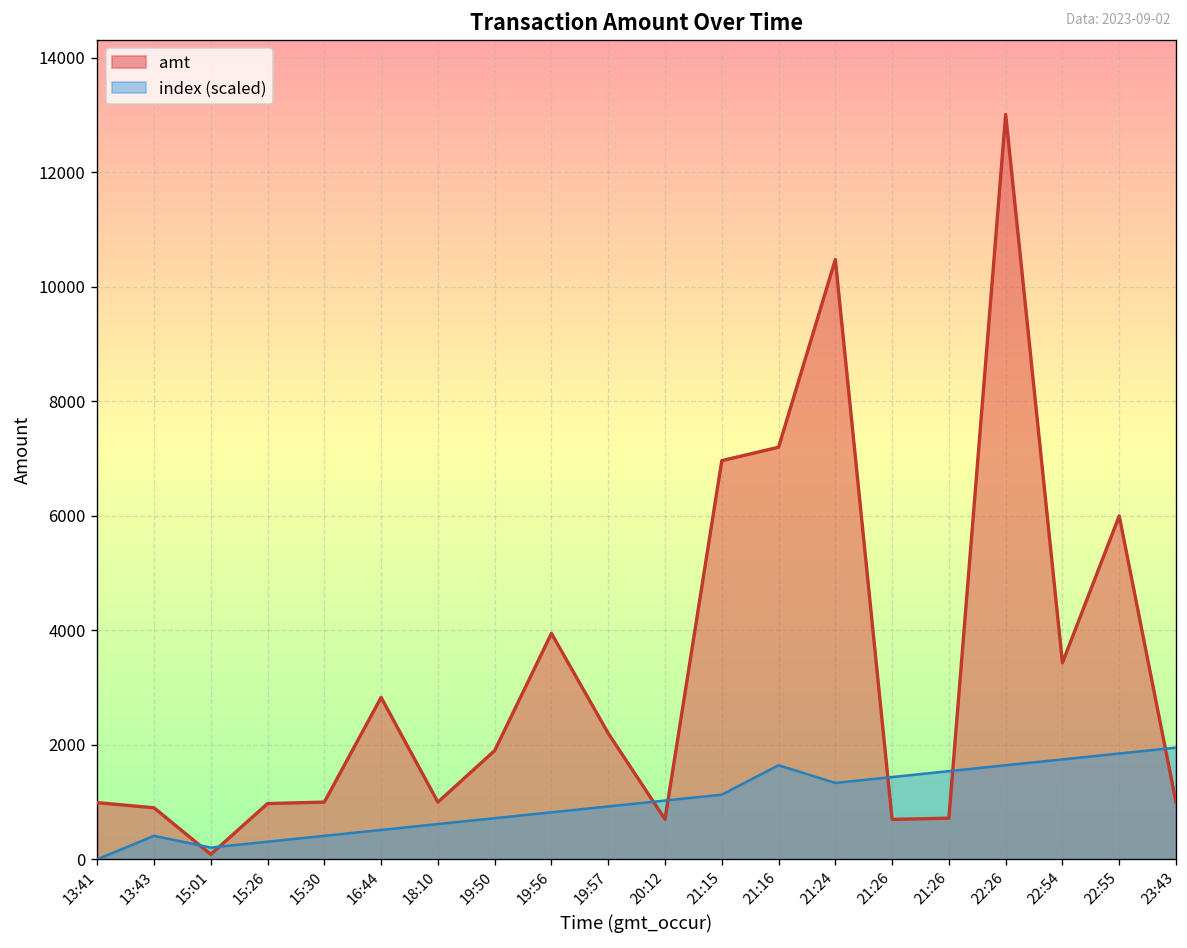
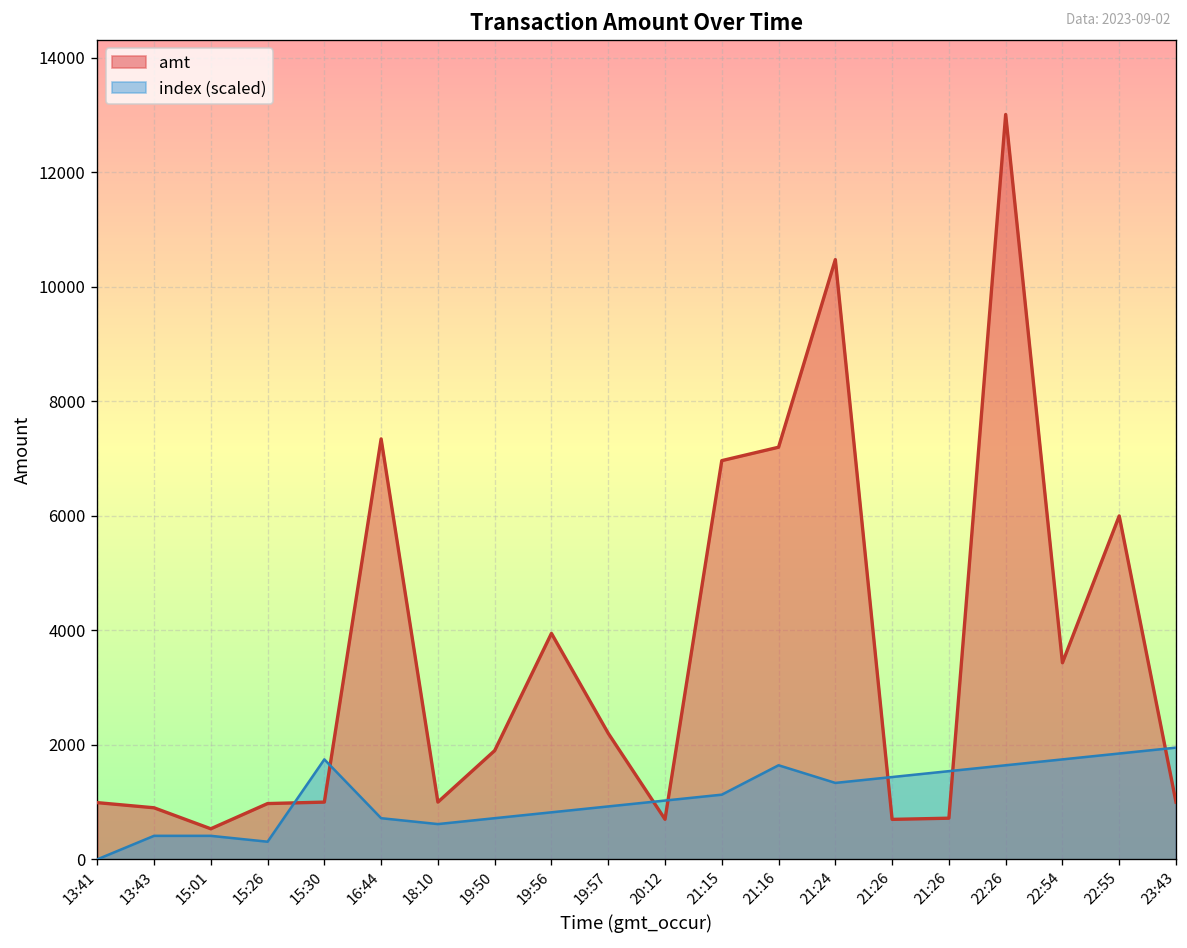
  {
    "amt": {
      "13:41": 1000,
      "13:43": 900,
-     "15:01": 100,
+     "15:01": 500,
      "15:26": 1000,
      "15:30": 1000,
-     "16:44": 2800,
+     "16:44": 7300,
      "18:10": 1000,
      "19:50": 1900,
      "19:56": 3900,
      "19:57": 2200,
      "20:12": 700,
      "21:15": 7000,
      "21:16": 7200,
      "21:24": 10500,
      "22:26": 13000,
      "22:54": 3400,
      "22:55": 6000,
      "23:43": 1000
    },
    "index (scaled)": {
      "13:41": 0,
      "13:43": 400,
-     "15:01": 200,
+     "15:01": 400,
      "15:26": 300,
-     "15:30": 400,
-     "16:44": 500,
+     "15:30": 1700,
+     "16:44": 700,
      "18:10": 600,
      "19:50": 700,
      "19:56": 800,
      "19:57": 900,
      "20:12": 1000,
      "21:15": 1100,
      "21:16": 1600,
      "21:24": 1300,
      "22:26": 1600,
      "22:54": 1700,
      "22:55": 1800,
      "23:43": 2000
    }
  }
